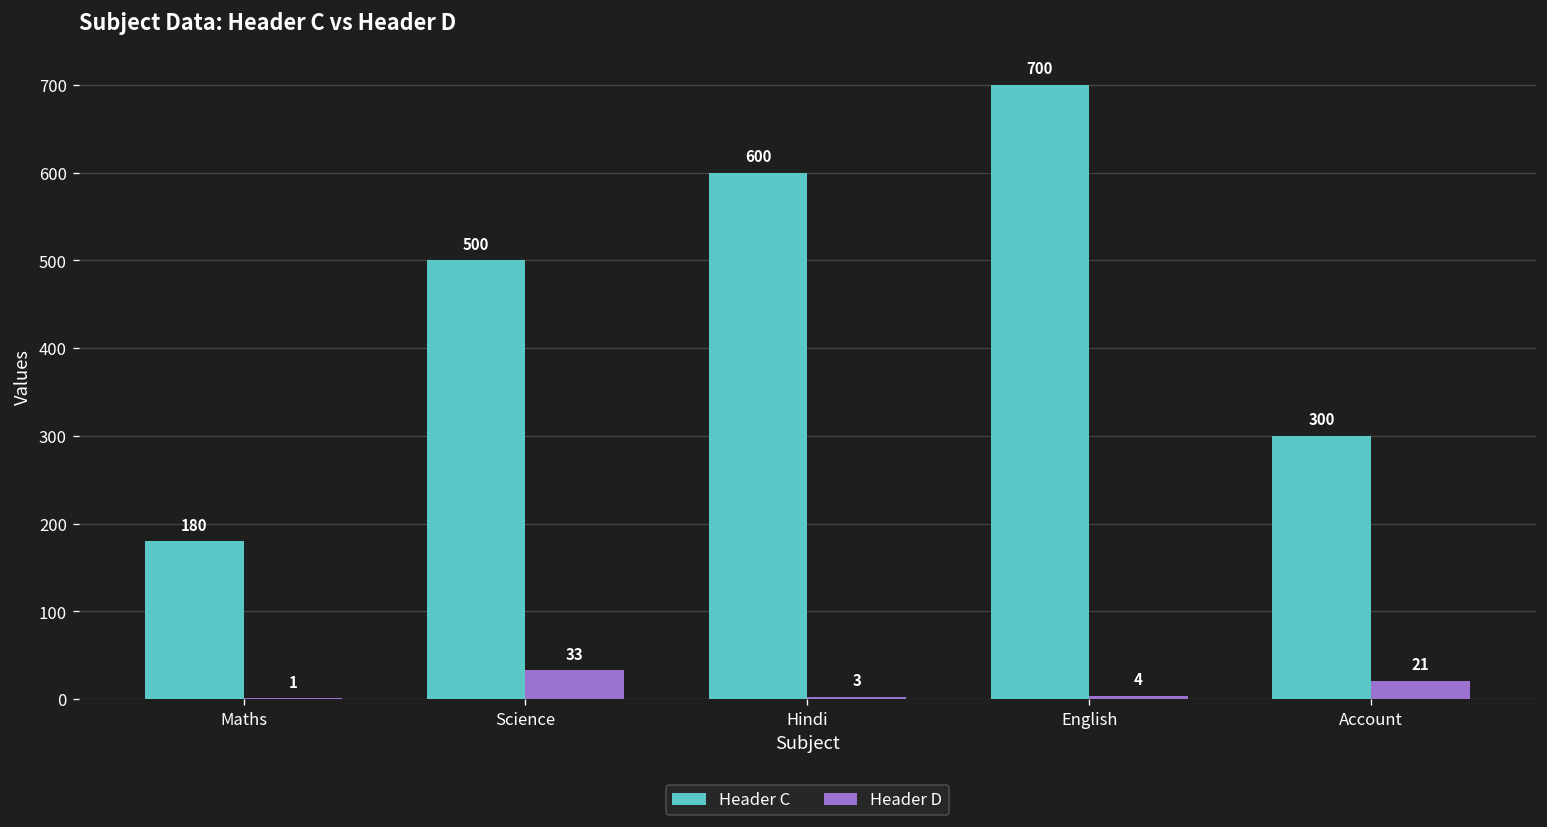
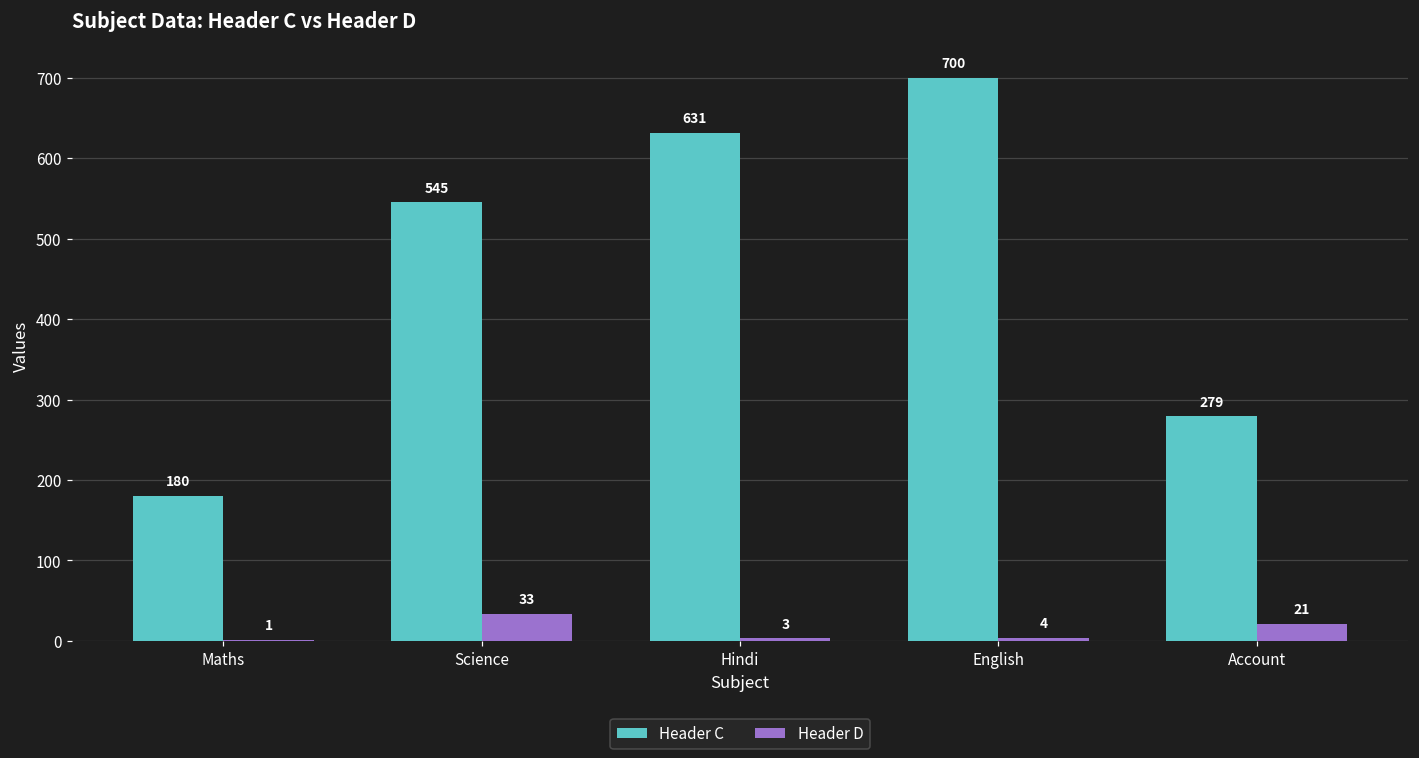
  {
    "Header C": {
      "Maths": 180,
-     "Science": 500,
-     "Hindi": 600,
+     "Science": 545,
+     "Hindi": 631,
      "English": 700,
-     "Account": 300
+     "Account": 279
    },
    "Header D": {
      "Maths": 1,
      "Science": 33,
      "Hindi": 3,
      "English": 4,
      "Account": 21
    }
  }
